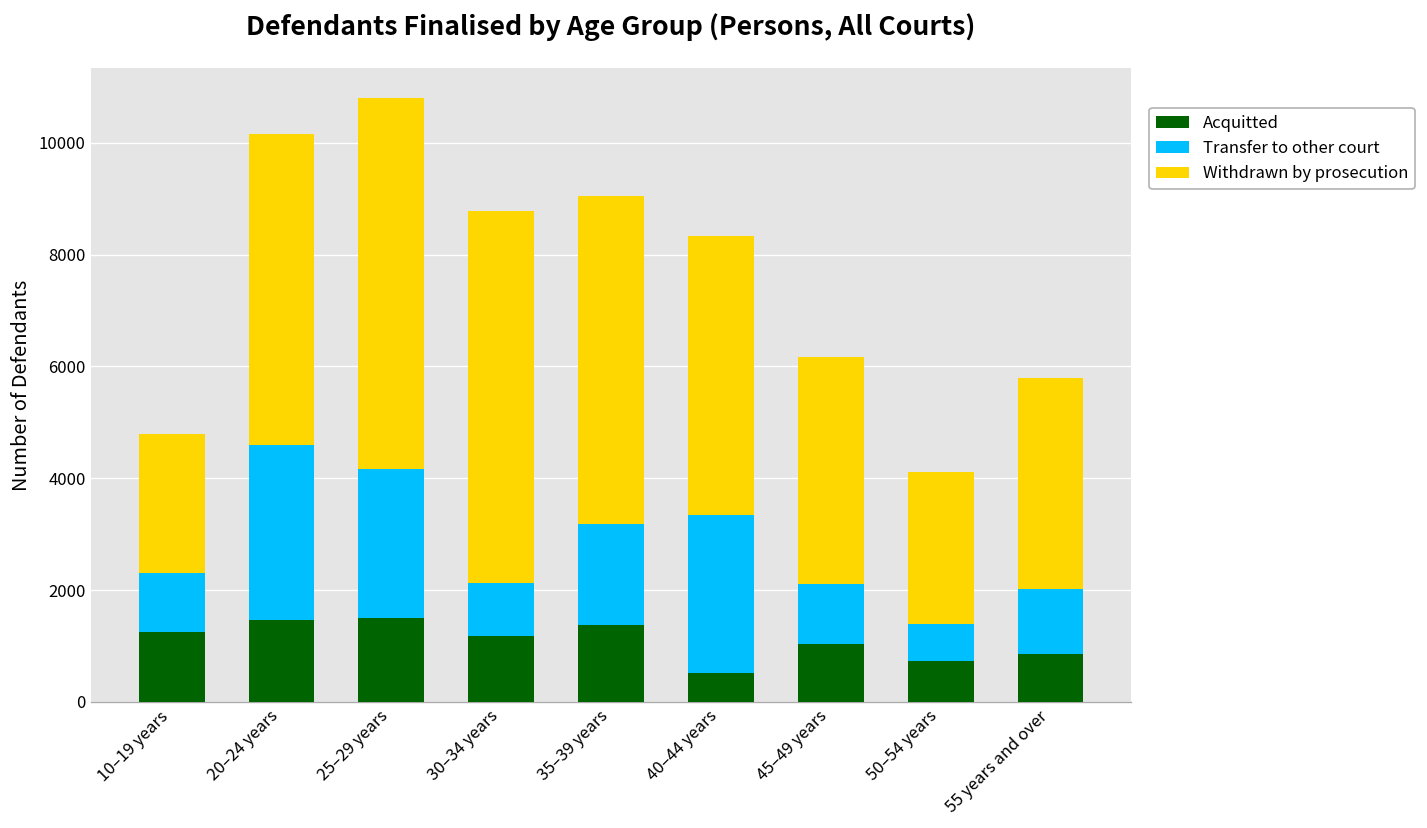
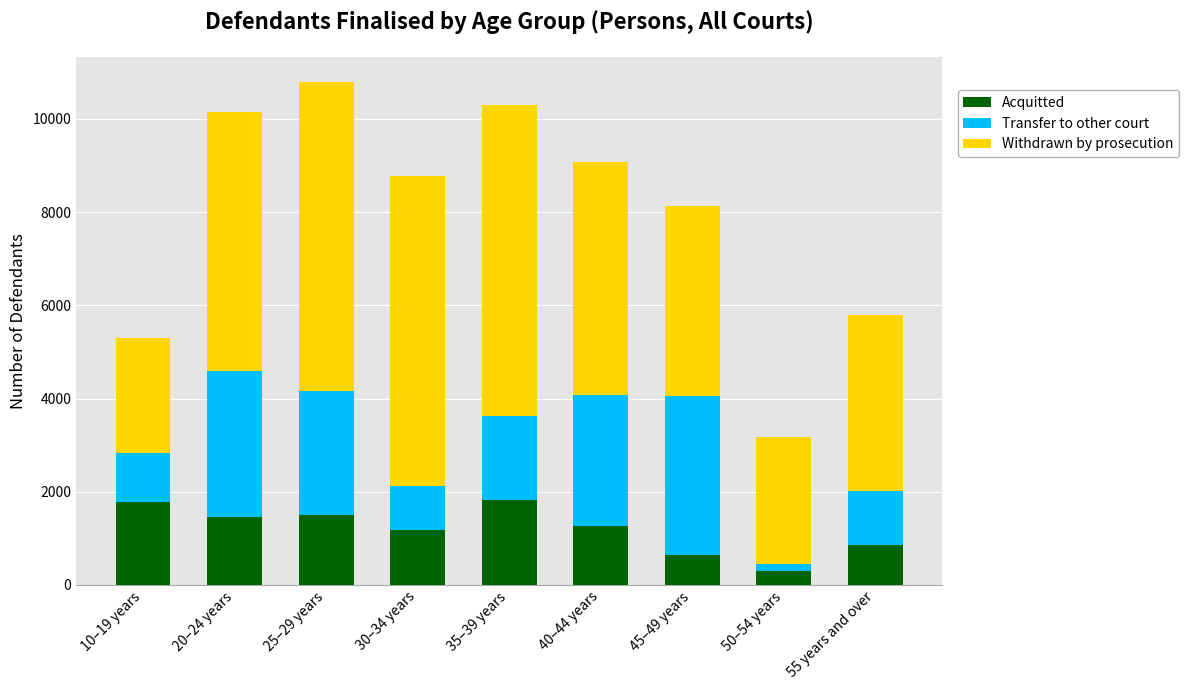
  {
    "Acquitted": {
-     "10–19 years": 1300,
+     "10–19 years": 1800,
      "20–24 years": 1500,
      "25–29 years": 1500,
      "30–34 years": 1200,
-     "35–39 years": 1400,
-     "40–44 years": 500,
-     "45–49 years": 1000,
-     "50–54 years": 700,
+     "35–39 years": 1800,
+     "40–44 years": 1300,
+     "45–49 years": 600,
+     "50–54 years": 300,
      "55 years and over": 900
    },
    "Transfer to other court": {
      "10–19 years": 1100,
      "20–24 years": 3100,
      "25–29 years": 2700,
      "30–34 years": 900,
      "35–39 years": 1800,
      "40–44 years": 2800,
-     "45–49 years": 1100,
-     "50–54 years": 600,
+     "45–49 years": 3400,
+     "50–54 years": 200,
      "55 years and over": 1200
    },
    "Withdrawn by prosecution": {
      "10–19 years": 2500,
      "20–24 years": 5600,
      "25–29 years": 6600,
      "30–34 years": 6700,
-     "35–39 years": 5900,
+     "35–39 years": 6700,
      "40–44 years": 5000,
      "45–49 years": 4100,
      "50–54 years": 2700,
      "55 years and over": 3800
    }
  }
